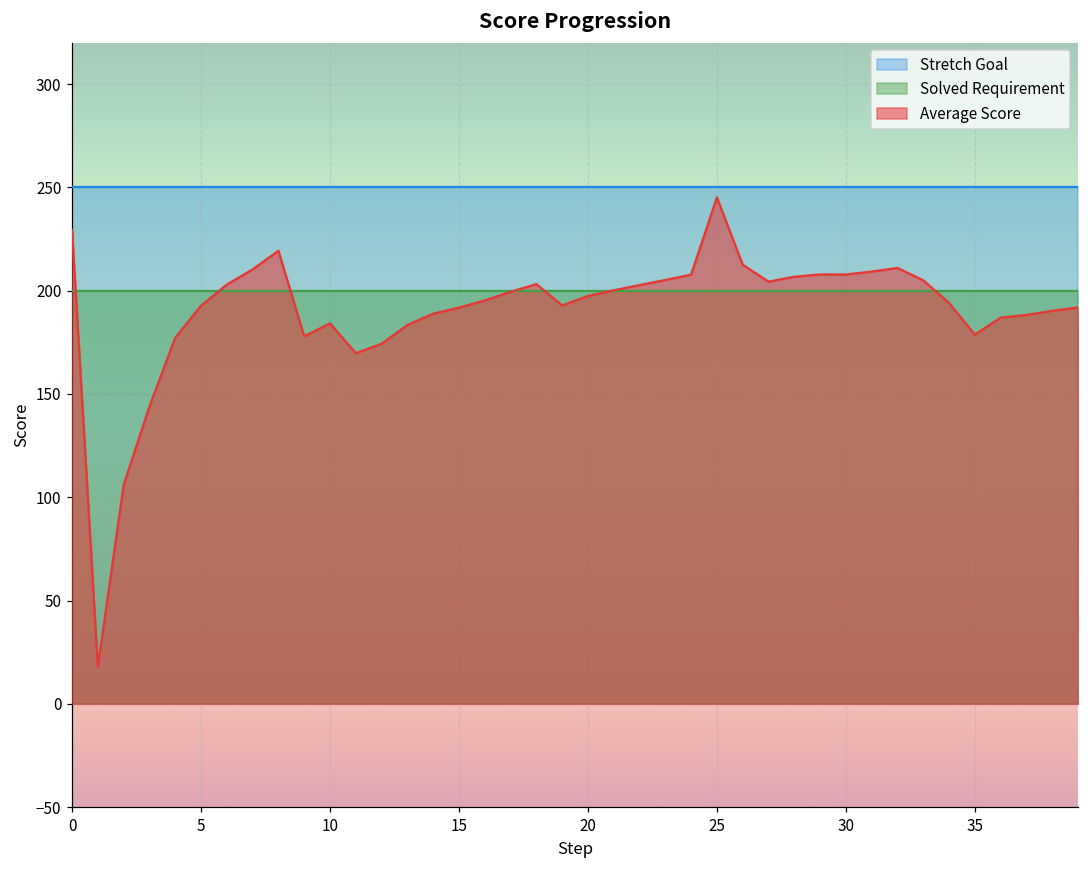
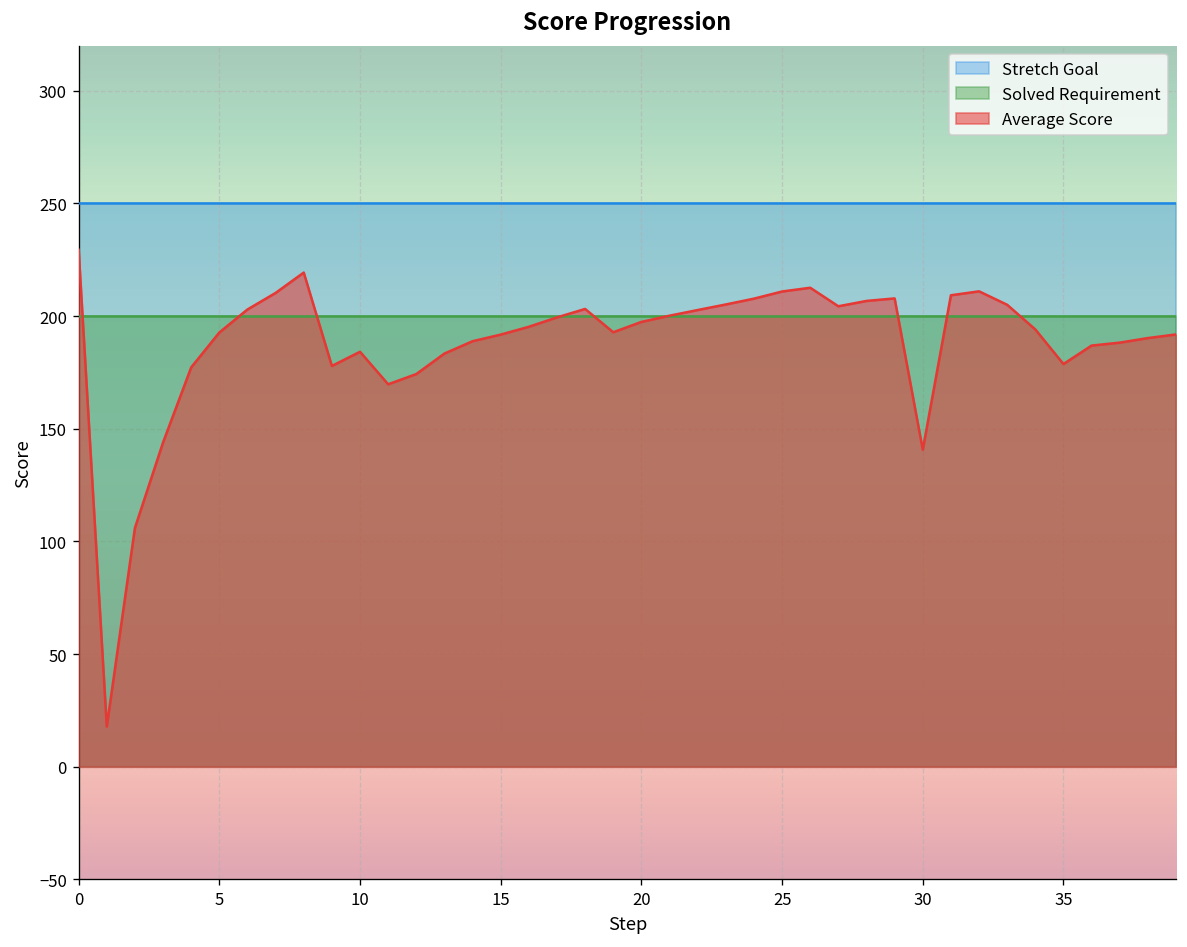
  {
    "Stretch Goal": {
      "0": 250,
      "5": 250,
      "10": 250,
      "15": 250,
      "20": 250,
      "25": 250,
      "30": 250,
      "35": 250
    },
    "Solved Requirement": {
      "0": 200,
      "5": 200,
      "10": 200,
      "15": 200,
      "20": 200,
      "25": 200,
      "30": 200,
      "35": 200
    },
    "Average Score": {
      "0": 229,
      "5": 193,
      "10": 184,
      "15": 192,
      "20": 197,
-     "25": 245,
-     "30": 208,
+     "25": 211,
+     "30": 141,
      "35": 179
    }
  }
